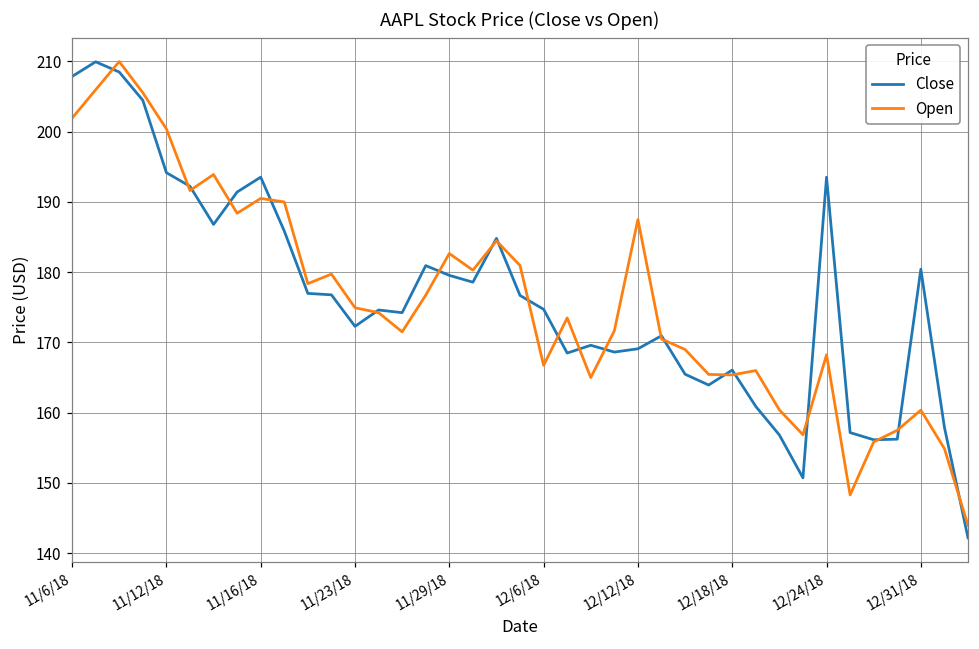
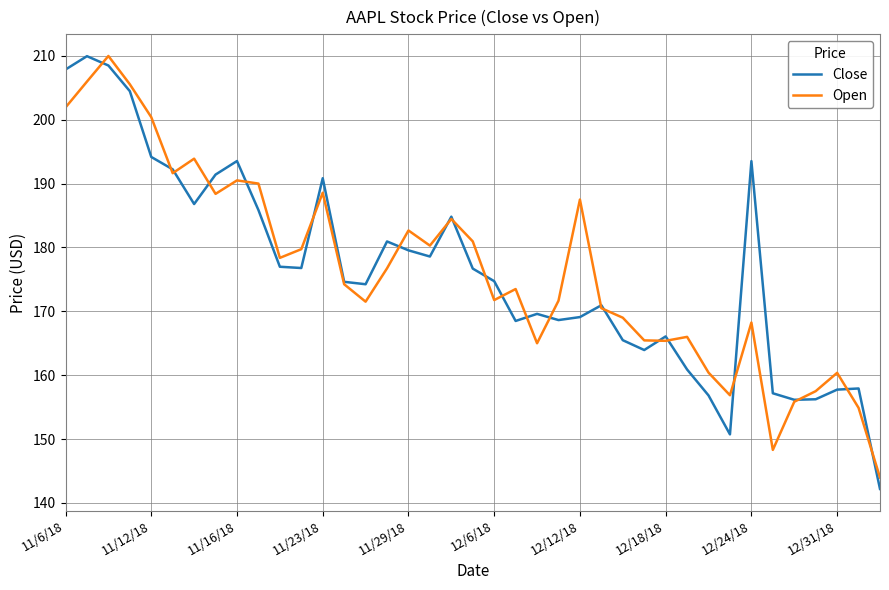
  {
    "Close": {
      "11/6/18": 208,
      "11/12/18": 194,
      "11/16/18": 194,
-     "11/23/18": 172,
+     "11/23/18": 191,
      "11/29/18": 180,
      "12/6/18": 175,
      "12/12/18": 169,
      "12/18/18": 166,
      "12/24/18": 194,
-     "12/31/18": 180
+     "12/31/18": 158
    },
    "Open": {
      "11/6/18": 202,
      "11/12/18": 200,
      "11/16/18": 191,
-     "11/23/18": 175,
+     "11/23/18": 189,
      "11/29/18": 183,
-     "12/6/18": 167,
+     "12/6/18": 172,
      "12/12/18": 188,
      "12/18/18": 165,
      "12/24/18": 168,
      "12/31/18": 160
    }
  }
